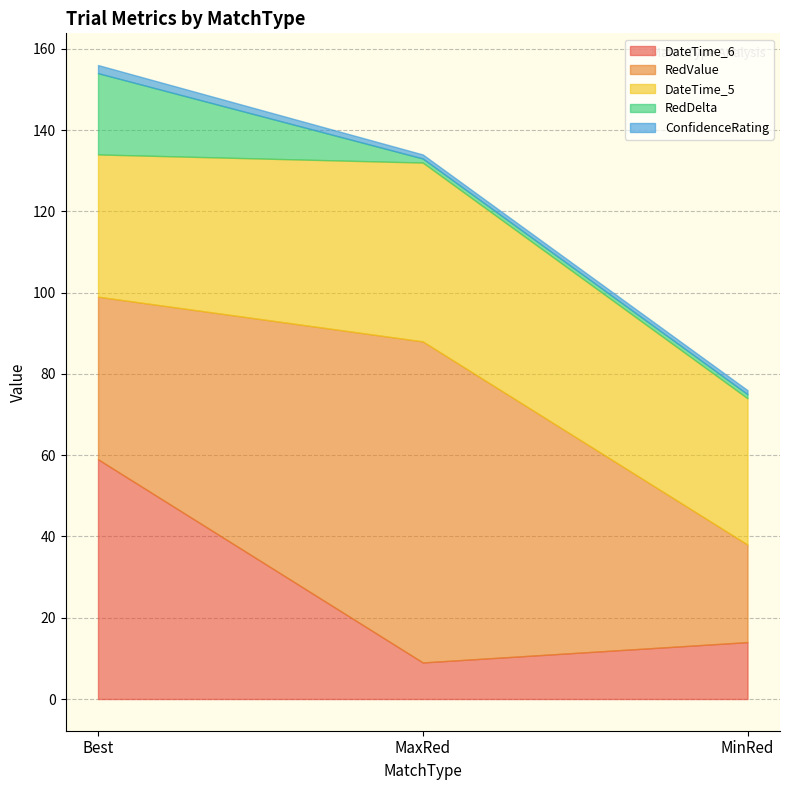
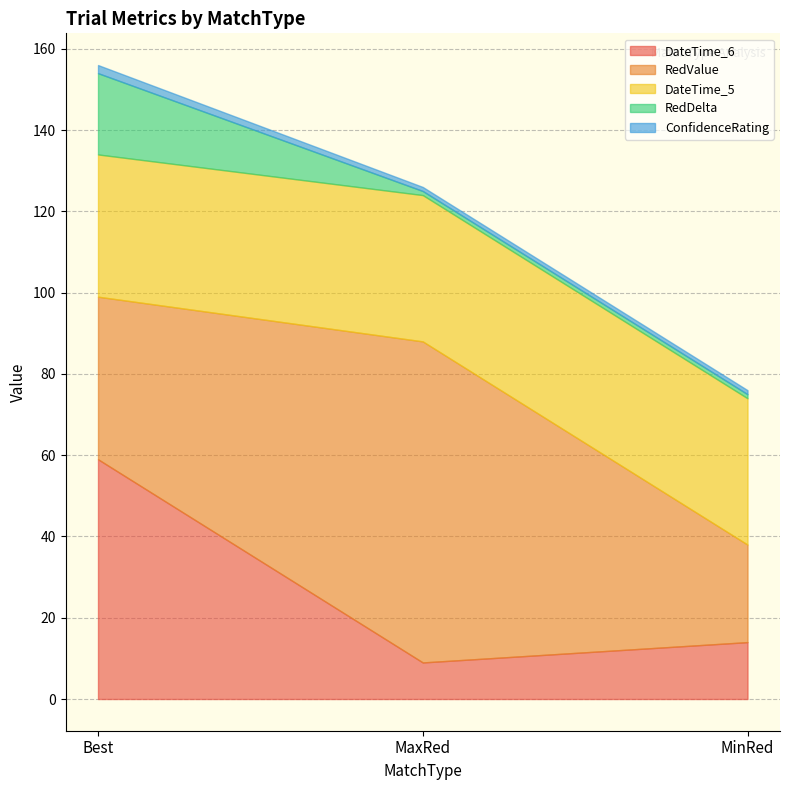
  {
    "DateTime_5": {
      "Best": 35,
-     "MaxRed": 44,
+     "MaxRed": 36,
      "MinRed": 36
    },
    "RedDelta": {
      "Best": 20,
      "MaxRed": 1,
      "MinRed": 1
    },
    "ConfidenceRating": {
      "Best": 2,
      "MaxRed": 1,
      "MinRed": 1
    }
  }
